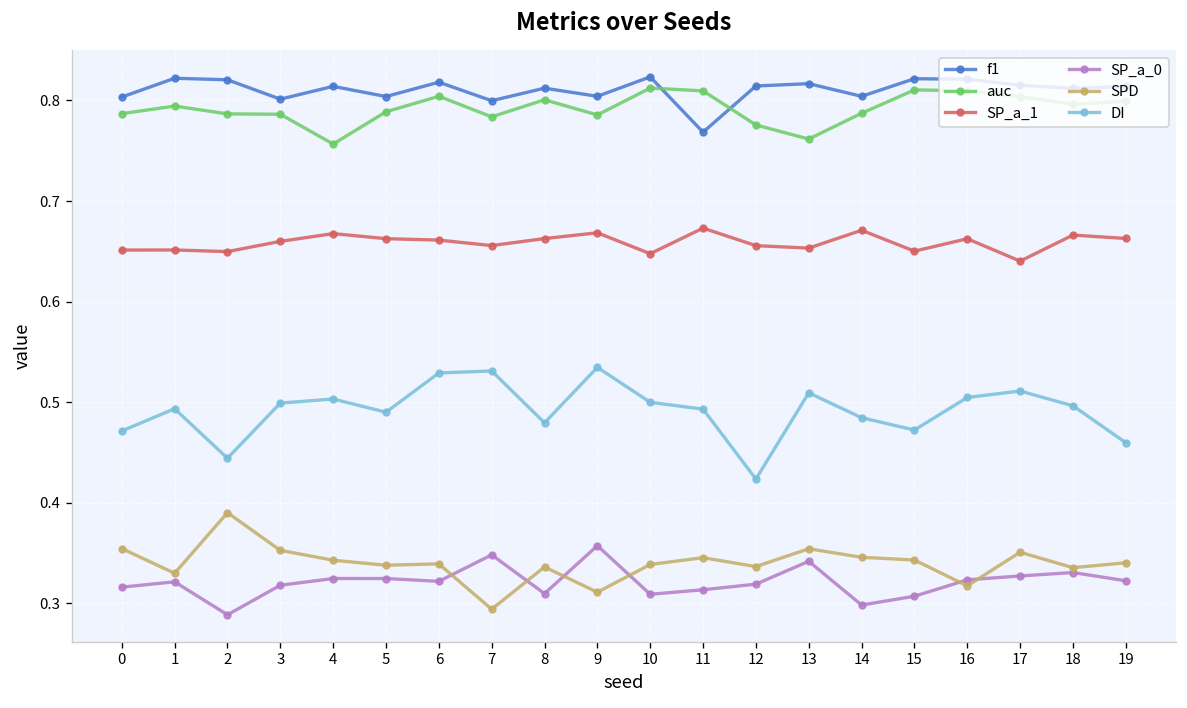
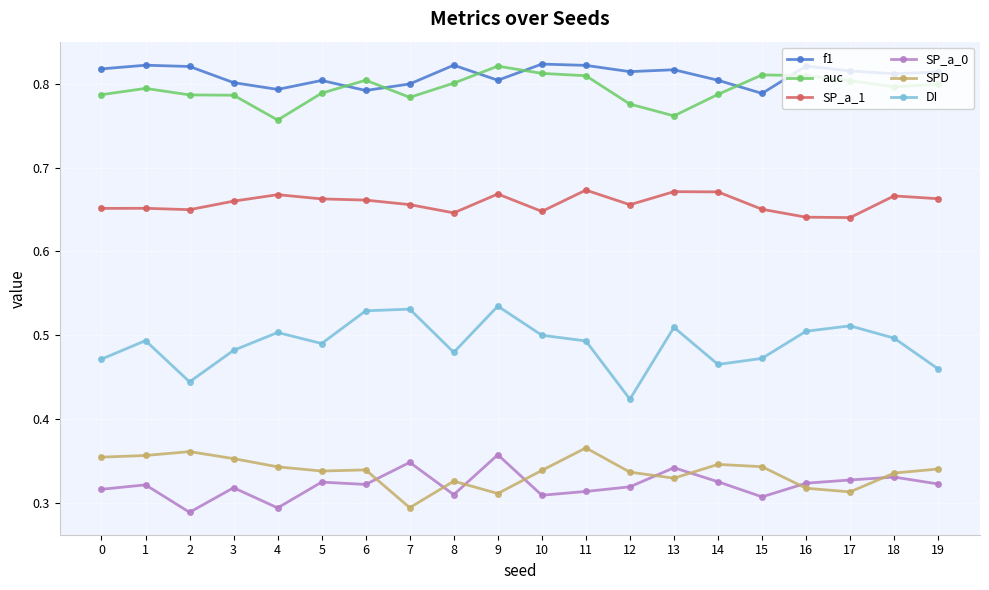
  {
    "f1": {
-     "0": 0.80,
+     "0": 0.82,
      "1": 0.82,
      "2": 0.82,
      "3": 0.80,
-     "4": 0.81,
+     "4": 0.79,
      "5": 0.80,
-     "6": 0.82,
+     "6": 0.79,
      "7": 0.80,
-     "8": 0.81,
+     "8": 0.82,
      "9": 0.80,
      "10": 0.82,
-     "11": 0.77,
+     "11": 0.82,
      "12": 0.81,
      "13": 0.82,
      "14": 0.80,
-     "15": 0.82
+     "15": 0.79
    },
    "auc": {
      "0": 0.79,
      "1": 0.79,
      "2": 0.79,
      "3": 0.79,
      "4": 0.76,
      "5": 0.79,
      "6": 0.80,
      "7": 0.78,
      "8": 0.80,
-     "9": 0.79,
+     "9": 0.82,
      "10": 0.81,
      "11": 0.81,
      "12": 0.78,
      "13": 0.76,
      "14": 0.79,
      "15": 0.81
    },
    "SP_a_1": {
      "0": 0.65,
      "1": 0.65,
      "2": 0.65,
      "3": 0.66,
      "4": 0.67,
      "5": 0.66,
      "6": 0.66,
      "7": 0.66,
-     "8": 0.66,
+     "8": 0.65,
      "9": 0.67,
      "10": 0.65,
      "11": 0.67,
      "12": 0.66,
-     "13": 0.65,
+     "13": 0.67,
      "14": 0.67,
      "15": 0.65,
-     "16": 0.66,
+     "16": 0.64,
      "17": 0.64,
      "18": 0.67,
      "19": 0.66
    },
    "SP_a_0": {
      "0": 0.32,
      "1": 0.32,
      "2": 0.29,
      "3": 0.32,
-     "4": 0.32,
+     "4": 0.29,
      "5": 0.32,
      "6": 0.32,
      "7": 0.35,
      "8": 0.31,
      "9": 0.36,
      "10": 0.31,
      "11": 0.31,
      "12": 0.32,
      "13": 0.34,
-     "14": 0.30,
+     "14": 0.33,
      "15": 0.31,
      "16": 0.32,
      "17": 0.33,
      "18": 0.33,
      "19": 0.32
    },
    "SPD": {
      "0": 0.35,
-     "1": 0.33,
-     "2": 0.39,
+     "1": 0.36,
+     "2": 0.36,
      "3": 0.35,
      "4": 0.34,
      "5": 0.34,
      "6": 0.34,
      "7": 0.29,
-     "8": 0.34,
+     "8": 0.33,
      "9": 0.31,
      "10": 0.34,
-     "11": 0.35,
+     "11": 0.37,
      "12": 0.34,
-     "13": 0.35,
+     "13": 0.33,
      "14": 0.35,
      "15": 0.34,
      "16": 0.32,
-     "17": 0.35,
+     "17": 0.31,
      "18": 0.34,
      "19": 0.34
    },
    "DI": {
      "0": 0.47,
      "1": 0.49,
      "2": 0.44,
-     "3": 0.50,
+     "3": 0.48,
      "4": 0.50,
      "5": 0.49,
      "6": 0.53,
      "7": 0.53,
      "8": 0.48,
      "9": 0.53,
      "10": 0.50,
      "11": 0.49,
      "12": 0.42,
      "13": 0.51,
-     "14": 0.48,
+     "14": 0.47,
      "15": 0.47,
      "16": 0.50,
      "17": 0.51,
      "18": 0.50,
      "19": 0.46
    }
  }
